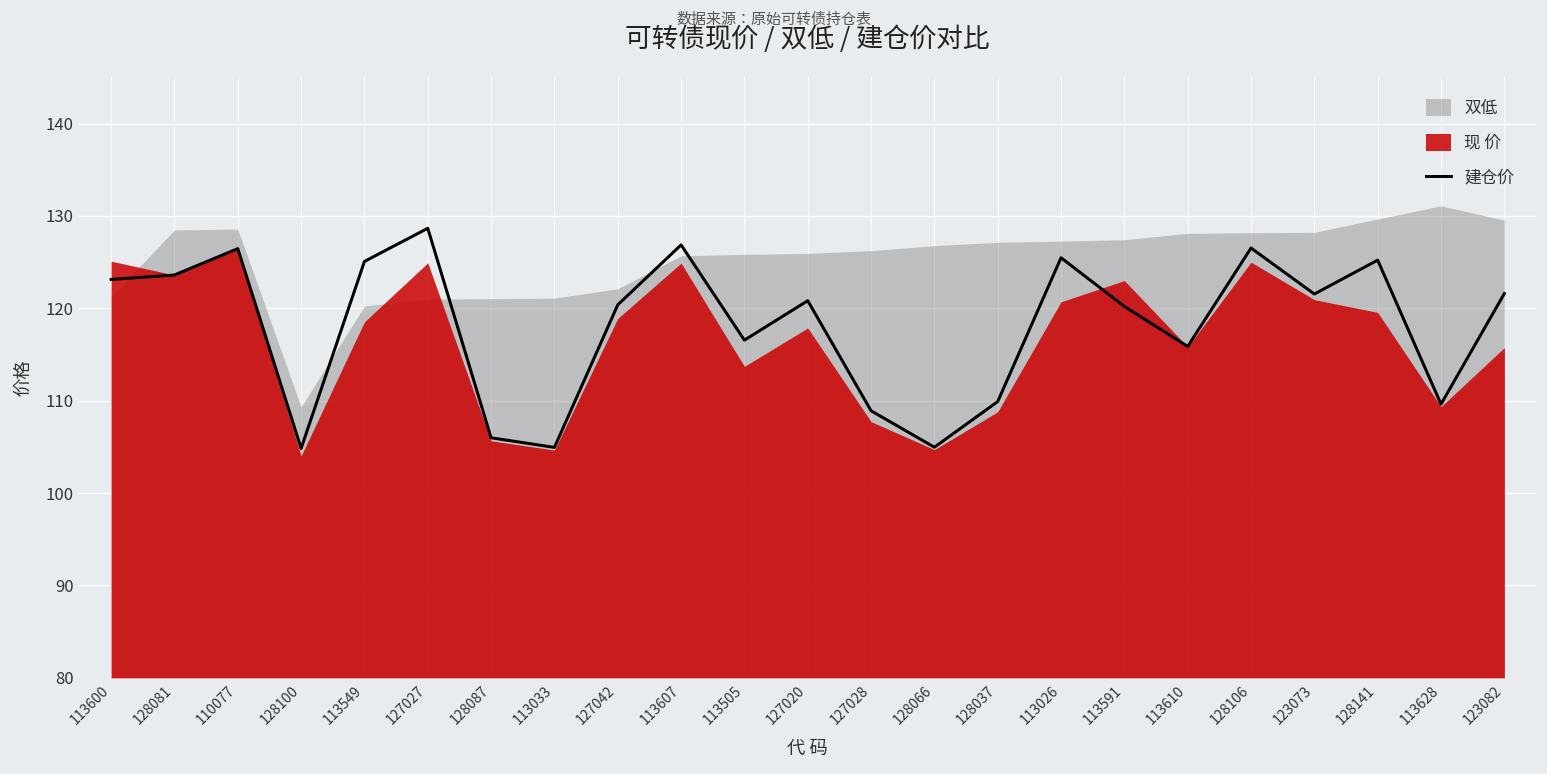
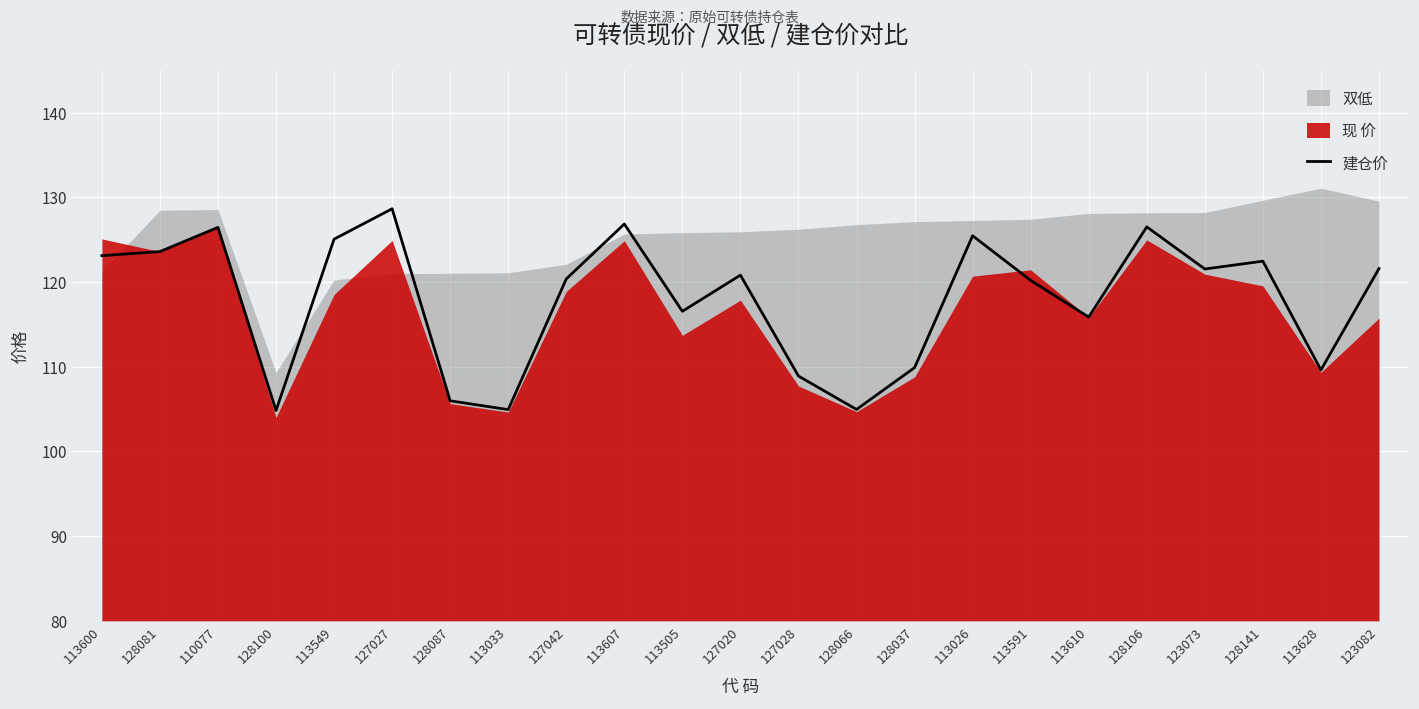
  {
    "建仓价": {
      "113600": 123,
      "128100": 105,
      "113549": 125,
      "127027": 129,
      "128087": 106,
      "127042": 120,
      "113607": 127,
      "113505": 117,
      "127020": 121,
      "127028": 109,
      "128037": 110,
      "113026": 125,
      "113591": 120,
      "128106": 127,
      "123073": 122,
-     "128141": 125,
+     "128141": 122,
      "123082": 122
    },
    "双低": {
      "113600": 121,
      "128081": 128,
      "110077": 129,
      "128100": 109,
      "113549": 120,
      "127027": 121,
      "128087": 121,
      "113033": 121,
      "127042": 122,
      "113607": 126,
      "113505": 126,
      "127020": 126,
      "127028": 126,
      "128066": 127,
      "128037": 127,
      "113026": 127,
      "113591": 127,
      "113610": 128,
      "128106": 128,
      "123073": 128,
      "128141": 130,
      "113628": 131,
      "123082": 130
    },
    "现 价": {
      "113600": 125,
      "128100": 104,
      "113549": 119,
      "127027": 125,
      "128087": 106,
      "127042": 119,
      "113607": 125,
      "113505": 114,
      "127020": 118,
      "127028": 108,
      "128037": 109,
      "113026": 121,
-     "113591": 123,
+     "113591": 121,
      "128106": 125,
      "123073": 121,
      "128141": 120,
      "123082": 116
    }
  }
